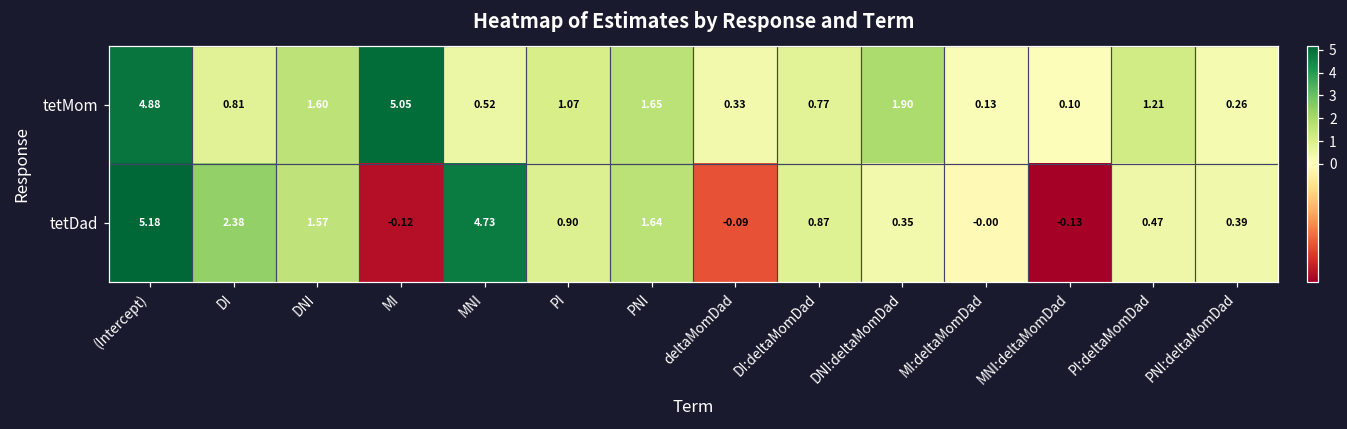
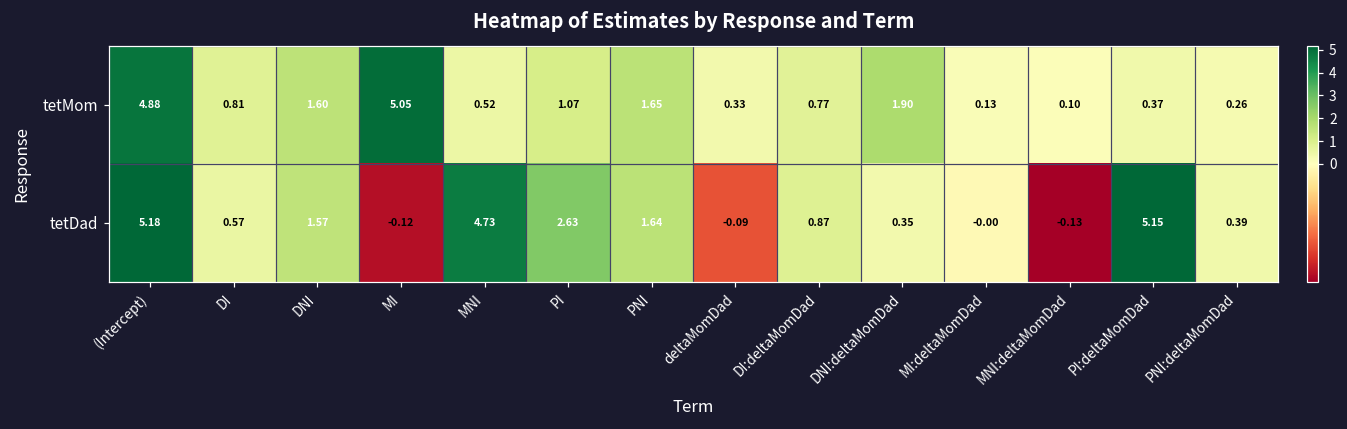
  {
    "tetMom": {
      "(Intercept)": 4.88,
      "DI": 0.81,
      "DNI": 1.60,
      "MI": 5.05,
      "MNI": 0.52,
      "PI": 1.07,
      "PNI": 1.65,
      "deltaMomDad": 0.33,
      "DI:deltaMomDad": 0.77,
      "DNI:deltaMomDad": 1.90,
      "MI:deltaMomDad": 0.13,
      "MNI:deltaMomDad": 0.10,
-     "PI:deltaMomDad": 1.21,
+     "PI:deltaMomDad": 0.37,
      "PNI:deltaMomDad": 0.26
    },
    "tetDad": {
      "(Intercept)": 5.18,
-     "DI": 2.38,
+     "DI": 0.57,
      "DNI": 1.57,
      "MI": -0.12,
      "MNI": 4.73,
-     "PI": 0.90,
+     "PI": 2.63,
      "PNI": 1.64,
      "deltaMomDad": -0.09,
      "DI:deltaMomDad": 0.87,
      "DNI:deltaMomDad": 0.35,
      "MI:deltaMomDad": -0.00,
      "MNI:deltaMomDad": -0.13,
-     "PI:deltaMomDad": 0.47,
+     "PI:deltaMomDad": 5.15,
      "PNI:deltaMomDad": 0.39
    }
  }
